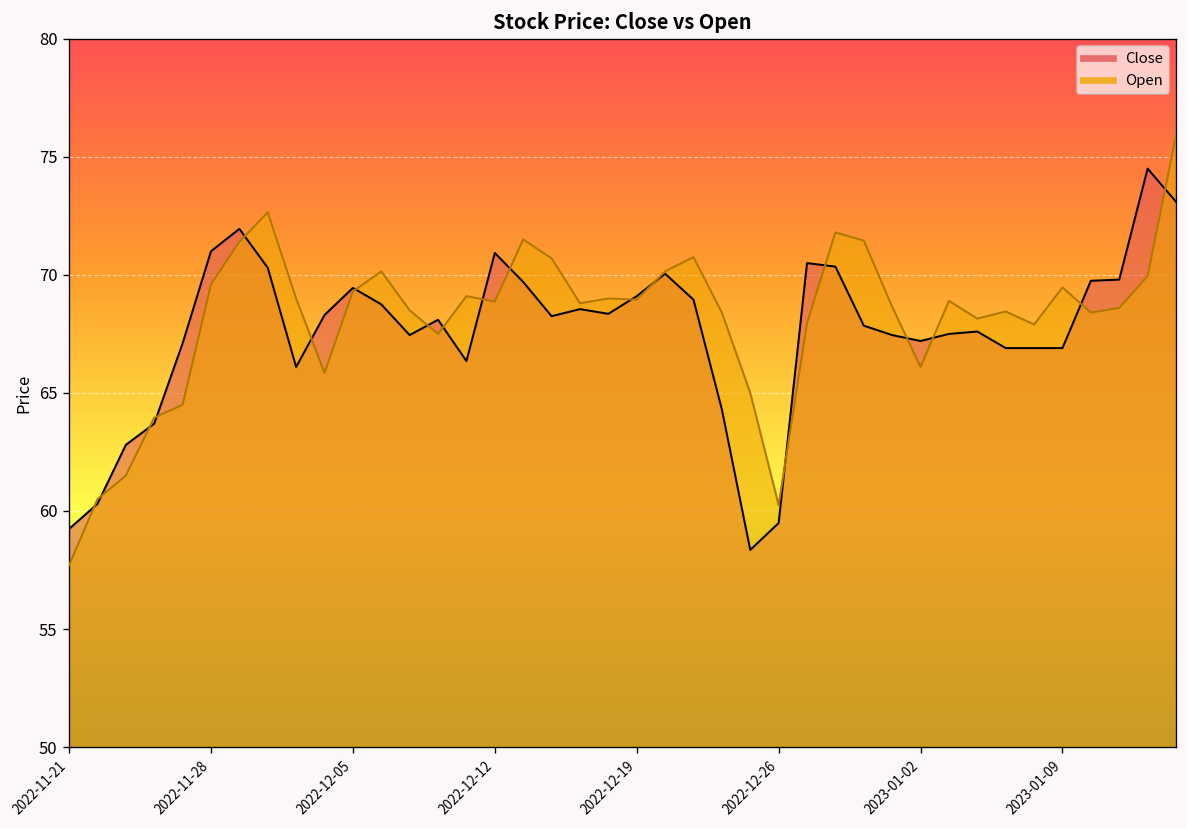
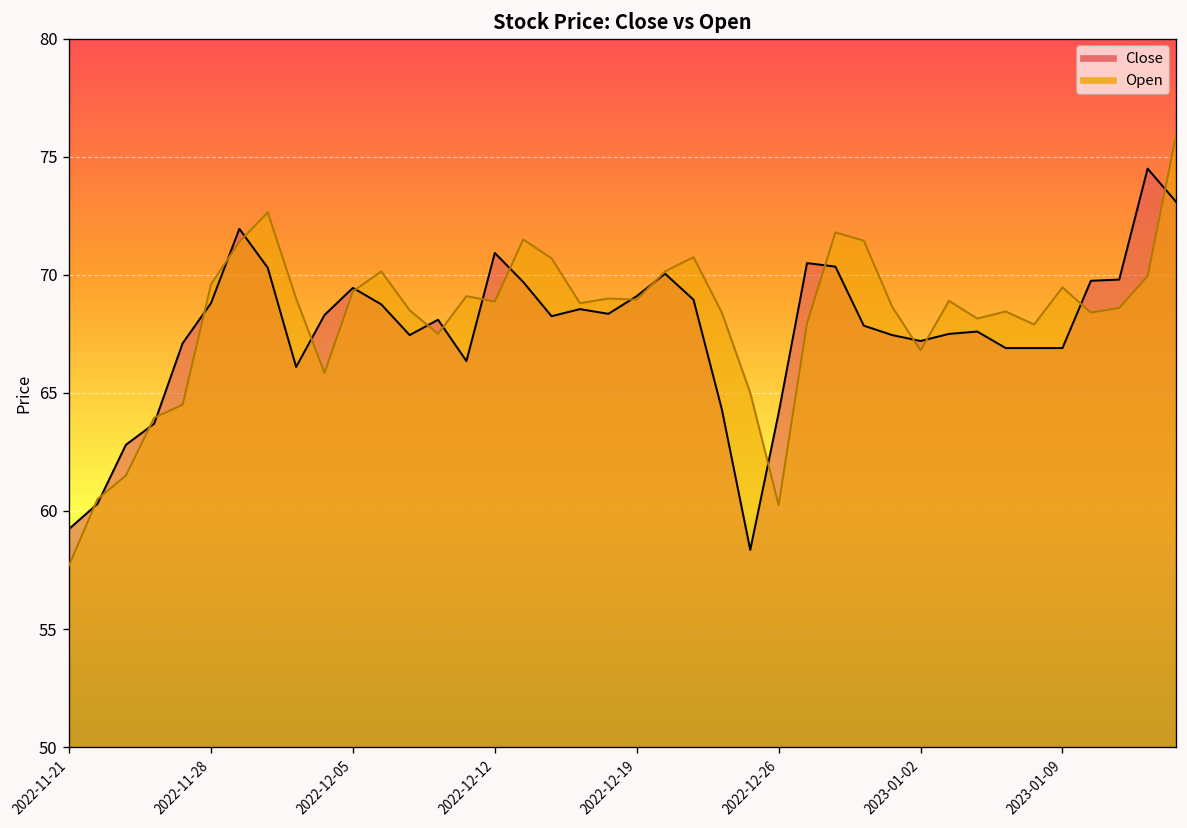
  {
    "Close": {
      "2022-11-21": 59.2,
-     "2022-11-28": 71.0,
+     "2022-11-28": 68.8,
      "2022-12-05": 69.5,
      "2022-12-12": 70.9,
      "2022-12-19": 69.1,
-     "2022-12-26": 59.5,
+     "2022-12-26": 64.2,
      "2023-01-02": 67.2,
      "2023-01-09": 66.9
    },
    "Open": {
      "2022-11-21": 57.7,
      "2022-11-28": 69.6,
      "2022-12-05": 69.3,
      "2022-12-12": 68.9,
      "2022-12-19": 69.0,
      "2022-12-26": 60.3,
-     "2023-01-02": 66.1,
+     "2023-01-02": 66.8,
      "2023-01-09": 69.5
    }
  }
